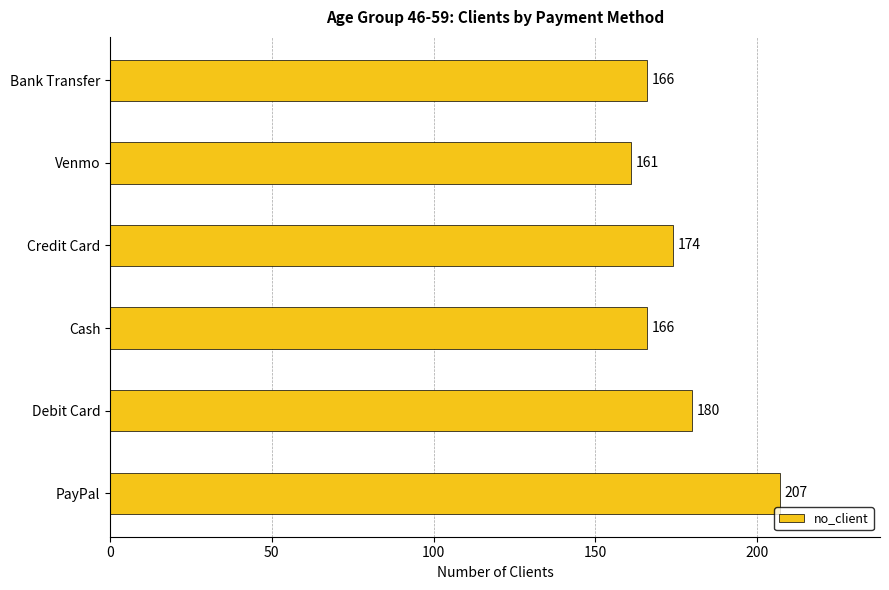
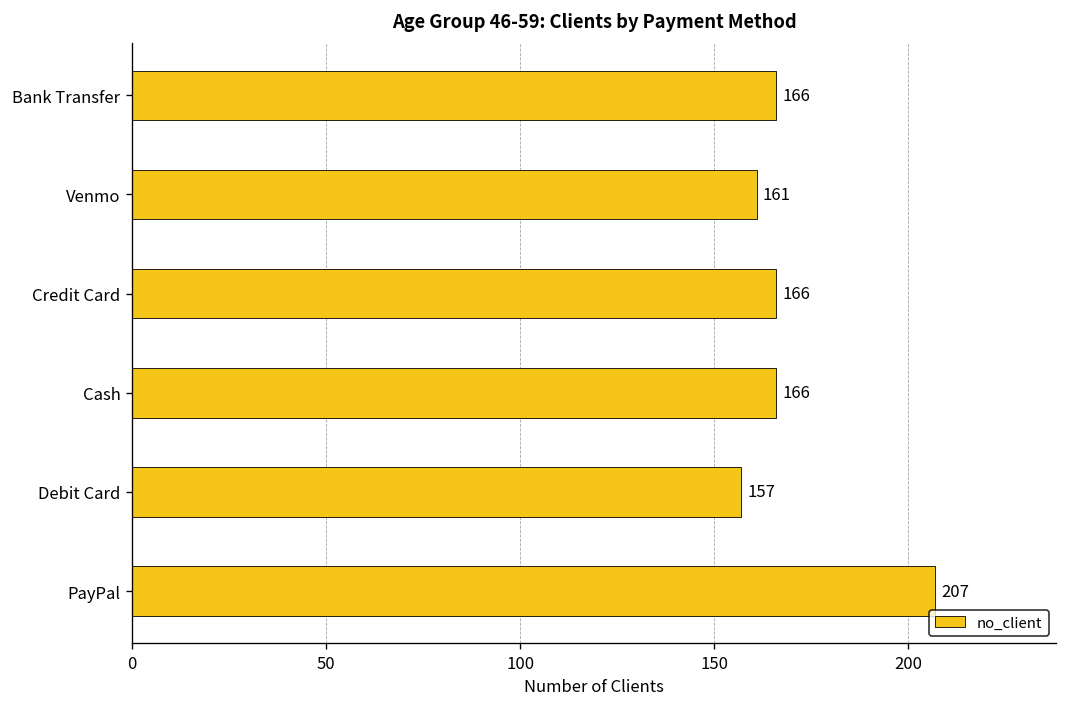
  {
    "Bank Transfer": 166,
    "Venmo": 161,
-   "Credit Card": 174,
+   "Credit Card": 166,
    "Cash": 166,
-   "Debit Card": 180,
+   "Debit Card": 157,
    "PayPal": 207
  }
